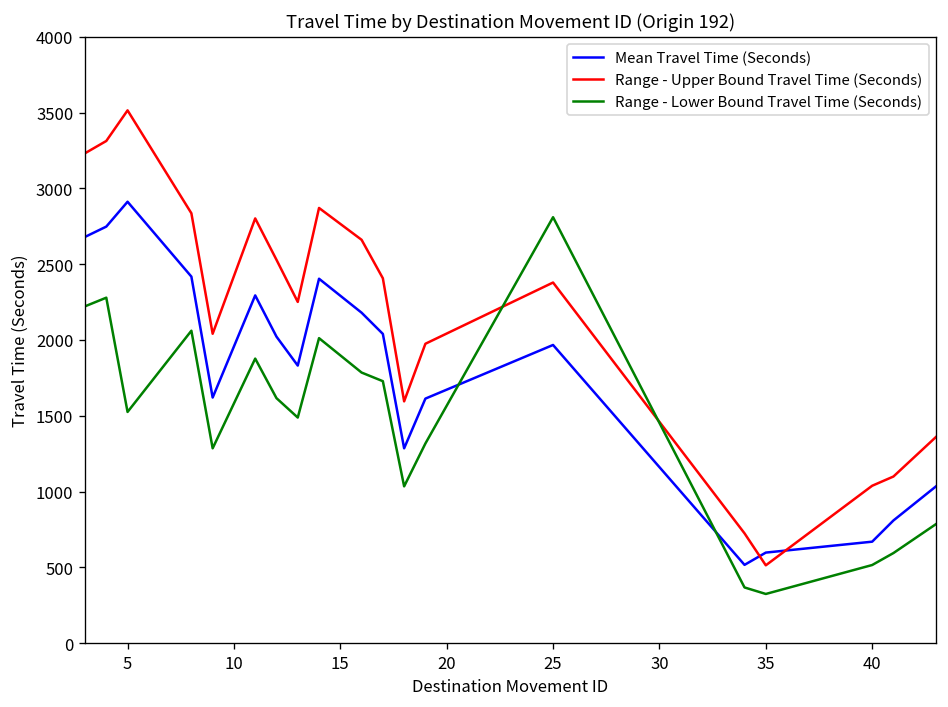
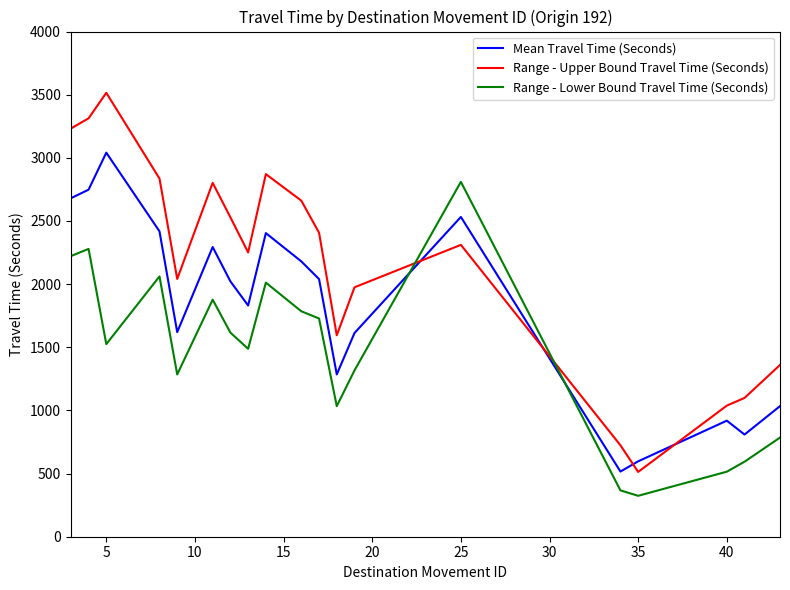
  {
    "Mean Travel Time (Seconds)": {
-     "5": 2910,
-     "25": 1970,
+     "5": 3040,
+     "25": 2530,
      "35": 600,
-     "40": 670
+     "40": 920
    },
    "Range - Upper Bound Travel Time (Seconds)": {
      "5": 3520,
-     "25": 2380,
+     "25": 2310,
      "35": 510,
      "40": 1040
    },
    "Range - Lower Bound Travel Time (Seconds)": {
      "5": 1530,
      "25": 2810,
      "35": 320,
      "40": 520
    }
  }
